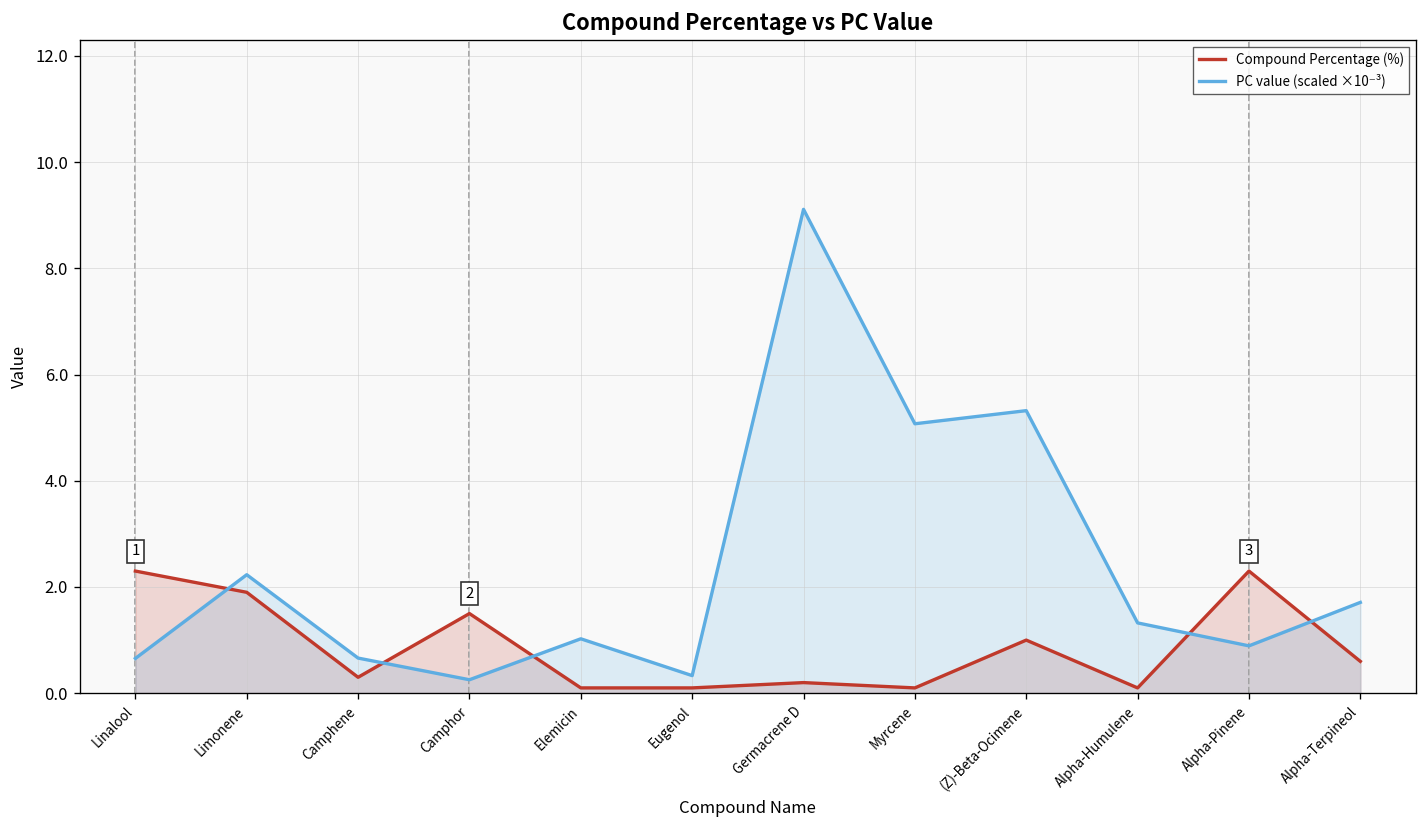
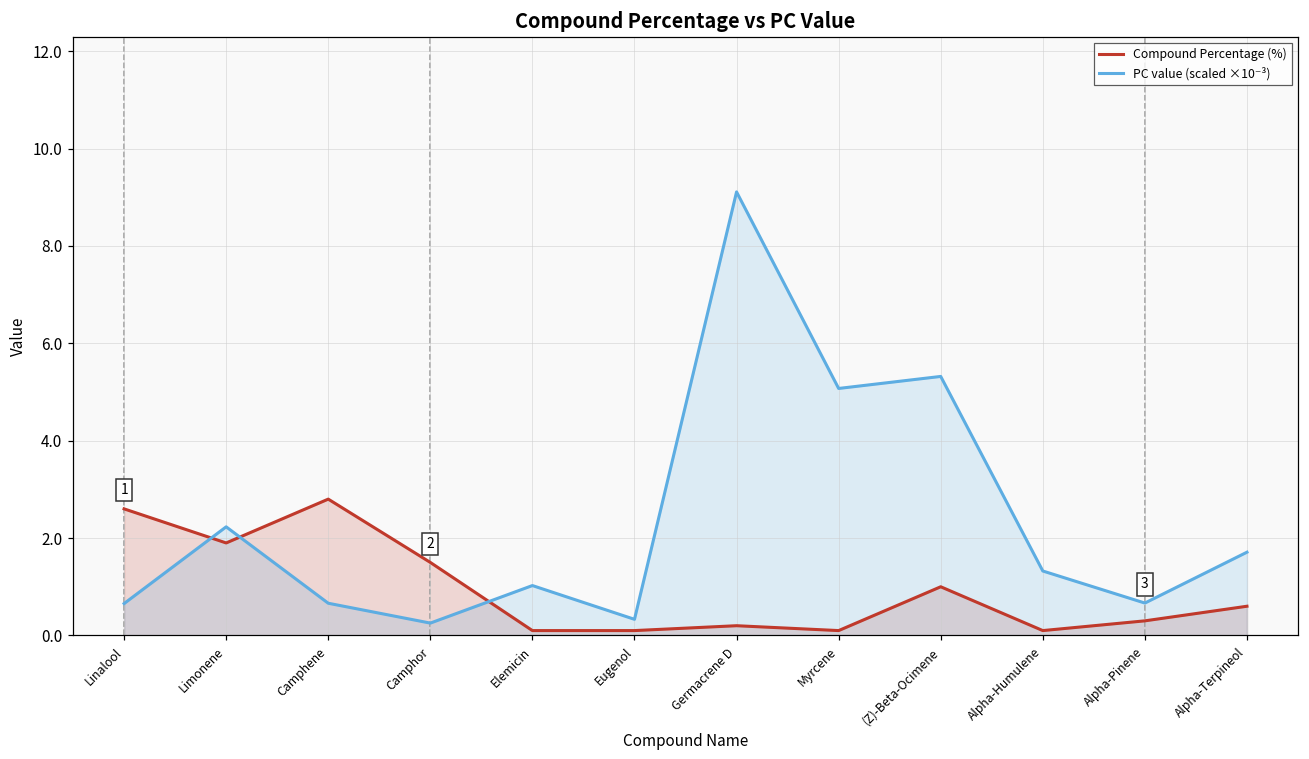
  {
    "Compound Percentage (%)": {
-     "Linalool": 2.3,
+     "Linalool": 2.6,
      "Limonene": 1.9,
-     "Camphene": 0.3,
+     "Camphene": 2.8,
      "Elemicin": 0.1,
      "Eugenol": 0.1,
      "Germacrene D": 0.2,
      "Myrcene": 0.1,
      "(Z)-Beta-Ocimene": 1.0,
      "Alpha-Humulene": 0.1,
-     "Alpha-Pinene": 2.3,
+     "Alpha-Pinene": 0.3,
      "Alpha-Terpineol": 0.6
    },
    "PC value (scaled ×10⁻³)": {
      "Linalool": 0.7,
      "Limonene": 2.2,
      "Camphene": 0.7,
      "Camphor": 0.3,
      "Elemicin": 1.0,
      "Eugenol": 0.3,
      "Germacrene D": 9.1,
      "Myrcene": 5.1,
      "(Z)-Beta-Ocimene": 5.3,
      "Alpha-Humulene": 1.3,
-     "Alpha-Pinene": 0.9,
+     "Alpha-Pinene": 0.7,
      "Alpha-Terpineol": 1.7
    }
  }
